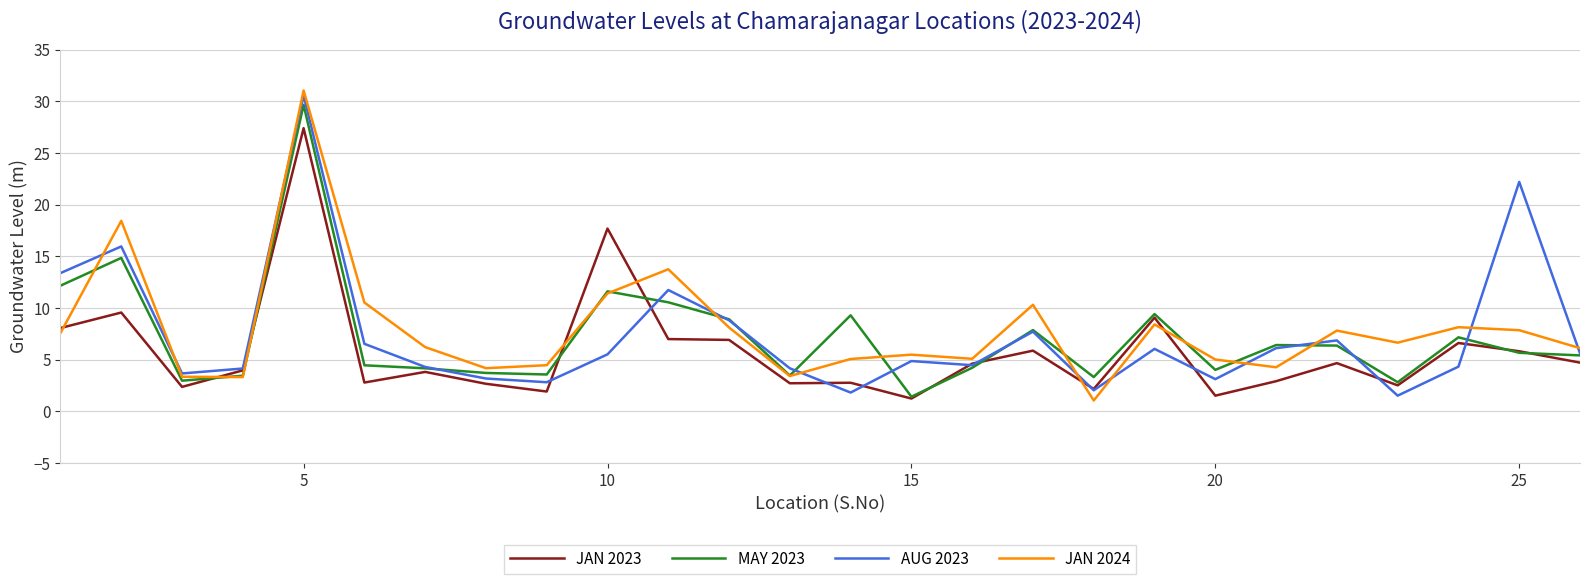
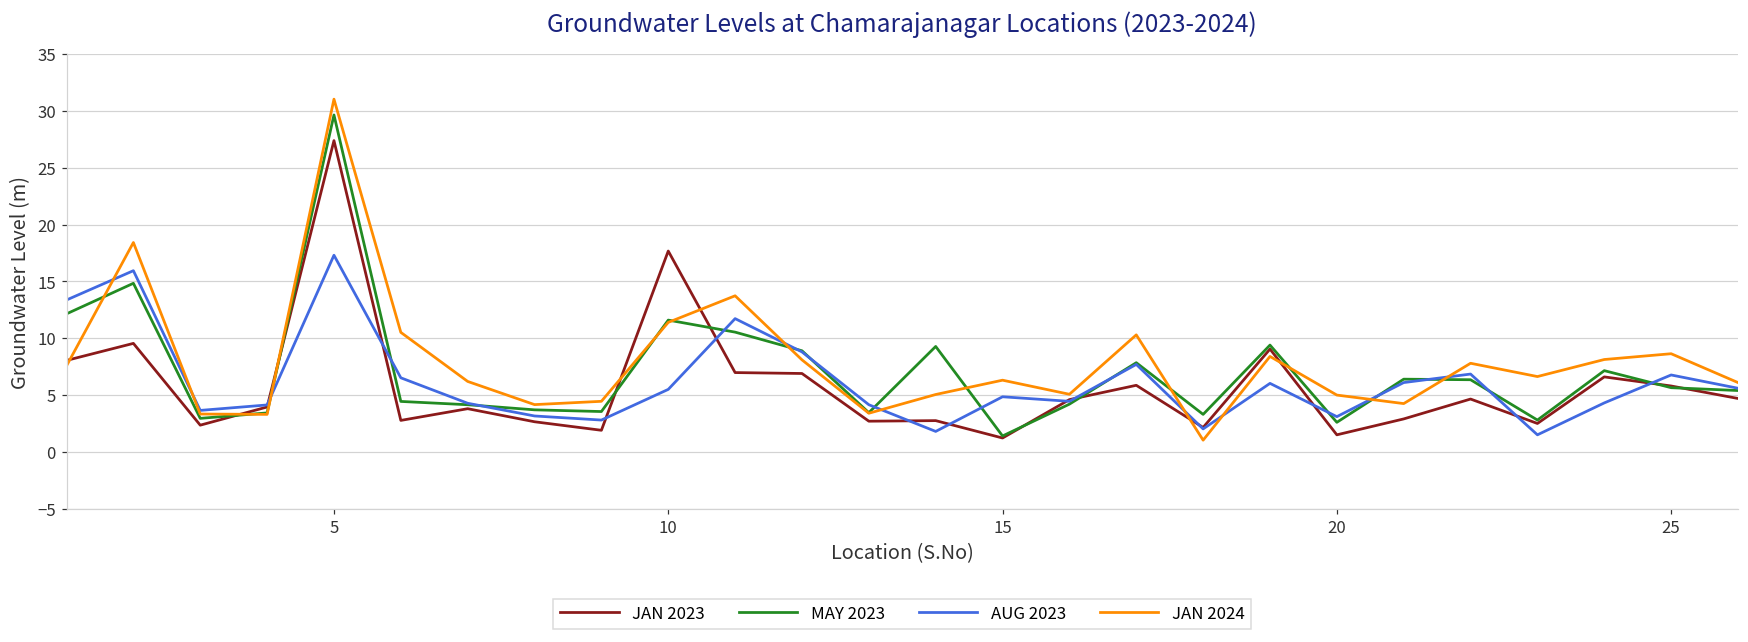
  {
    "JAN 2023": {
      "5": 27.4,
      "10": 17.7,
      "20": 1.5
    },
    "MAY 2023": {
      "5": 29.7,
-     "20": 4.0
+     "20": 2.6
    },
    "AUG 2023": {
-     "5": 30.6,
+     "5": 17.3,
      "10": 5.5,
      "15": 4.9,
      "20": 3.1,
-     "25": 22.2
+     "25": 6.8
    },
    "JAN 2024": {
      "5": 31.1,
-     "15": 5.5,
+     "15": 6.3,
      "20": 5.0,
-     "25": 7.8
+     "25": 8.6
    }
  }
